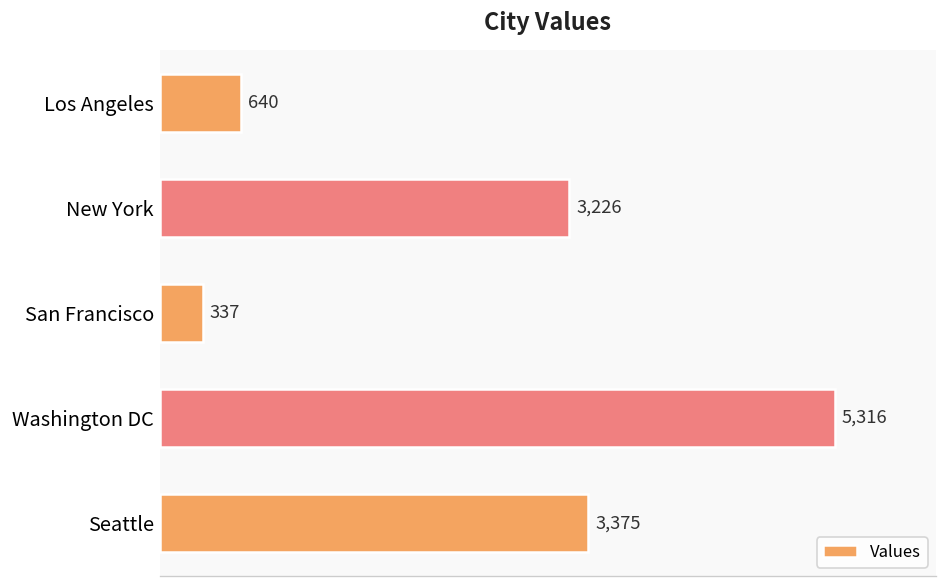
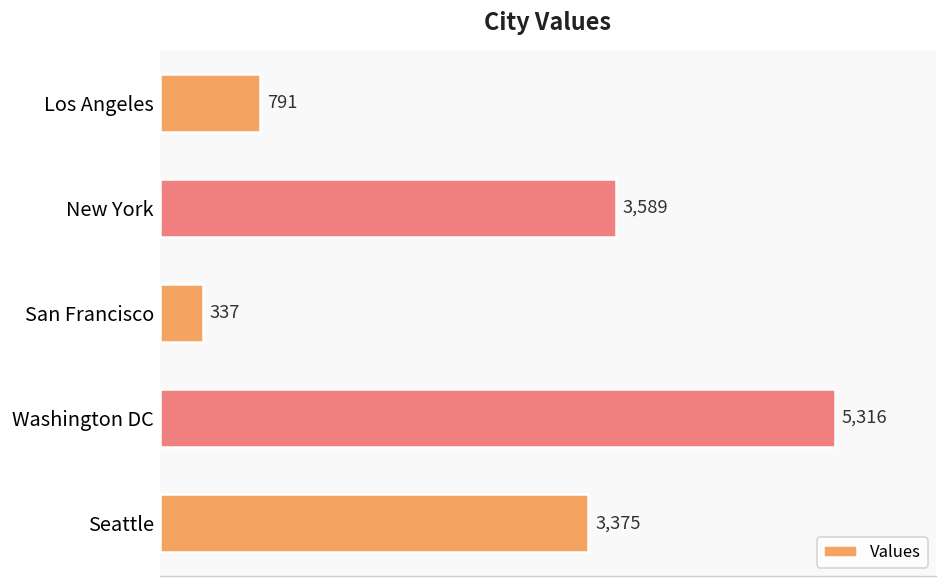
  {
-   "Los Angeles": "640",
-   "New York": "3,226",
+   "Los Angeles": "791",
+   "New York": "3,589",
    "San Francisco": "337",
    "Washington DC": "5,316",
    "Seattle": "3,375"
  }
